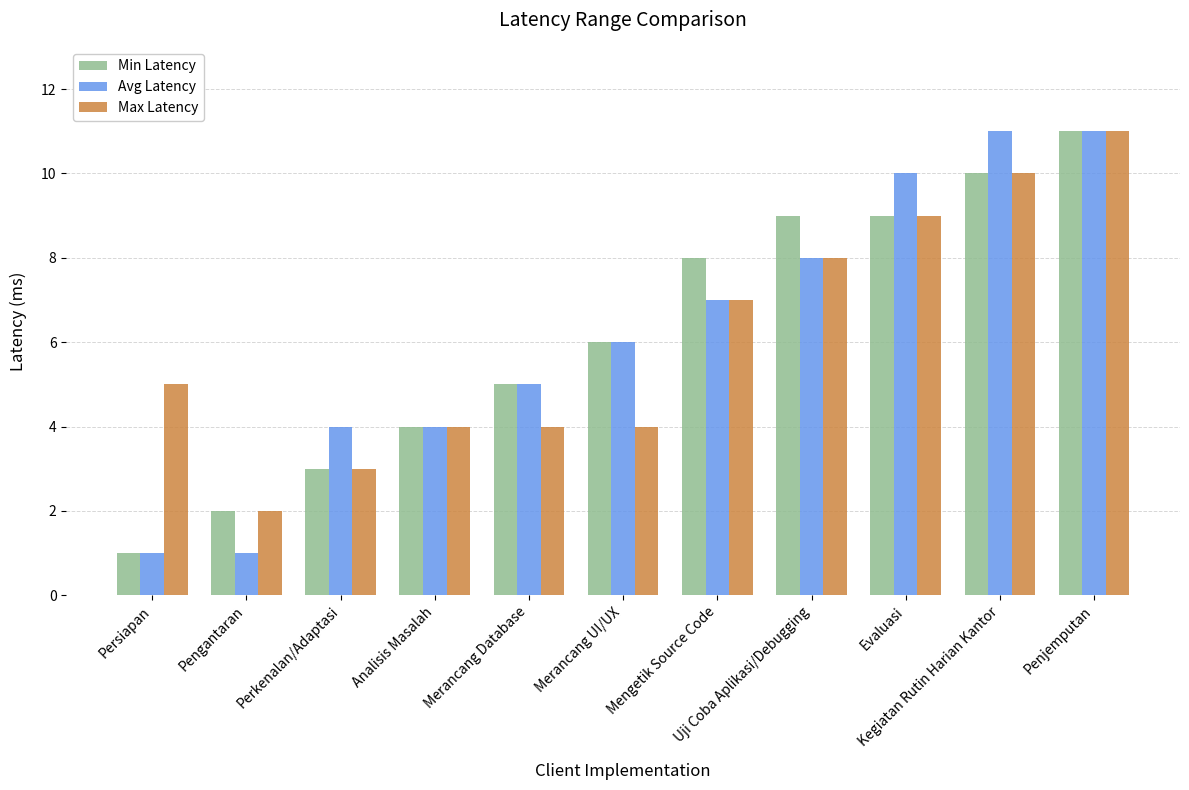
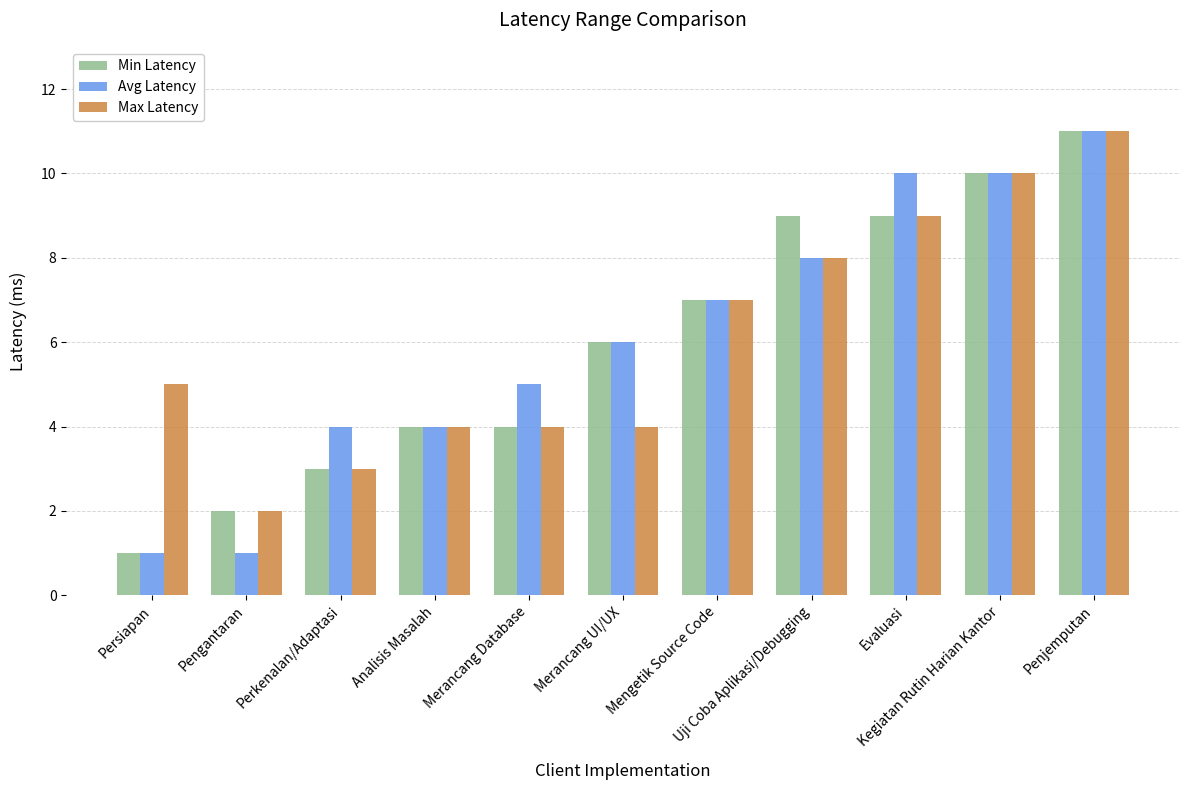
  {
    "Min Latency": {
      "Persiapan": 1,
      "Pengantaran": 2,
      "Perkenalan/Adaptasi": 3,
      "Analisis Masalah": 4,
-     "Merancang Database": 5,
+     "Merancang Database": 4,
      "Merancang UI/UX": 6,
-     "Mengetik Source Code": 8,
+     "Mengetik Source Code": 7,
      "Uji Coba Aplikasi/Debugging": 9,
      "Evaluasi": 9,
      "Kegiatan Rutin Harian Kantor": 10,
      "Penjemputan": 11
    },
    "Avg Latency": {
      "Persiapan": 1,
      "Pengantaran": 1,
      "Perkenalan/Adaptasi": 4,
      "Analisis Masalah": 4,
      "Merancang Database": 5,
      "Merancang UI/UX": 6,
      "Mengetik Source Code": 7,
      "Uji Coba Aplikasi/Debugging": 8,
      "Evaluasi": 10,
-     "Kegiatan Rutin Harian Kantor": 11,
+     "Kegiatan Rutin Harian Kantor": 10,
      "Penjemputan": 11
    },
    "Max Latency": {
      "Persiapan": 5,
      "Pengantaran": 2,
      "Perkenalan/Adaptasi": 3,
      "Analisis Masalah": 4,
      "Merancang Database": 4,
      "Merancang UI/UX": 4,
      "Mengetik Source Code": 7,
      "Uji Coba Aplikasi/Debugging": 8,
      "Evaluasi": 9,
      "Kegiatan Rutin Harian Kantor": 10,
      "Penjemputan": 11
    }
  }
